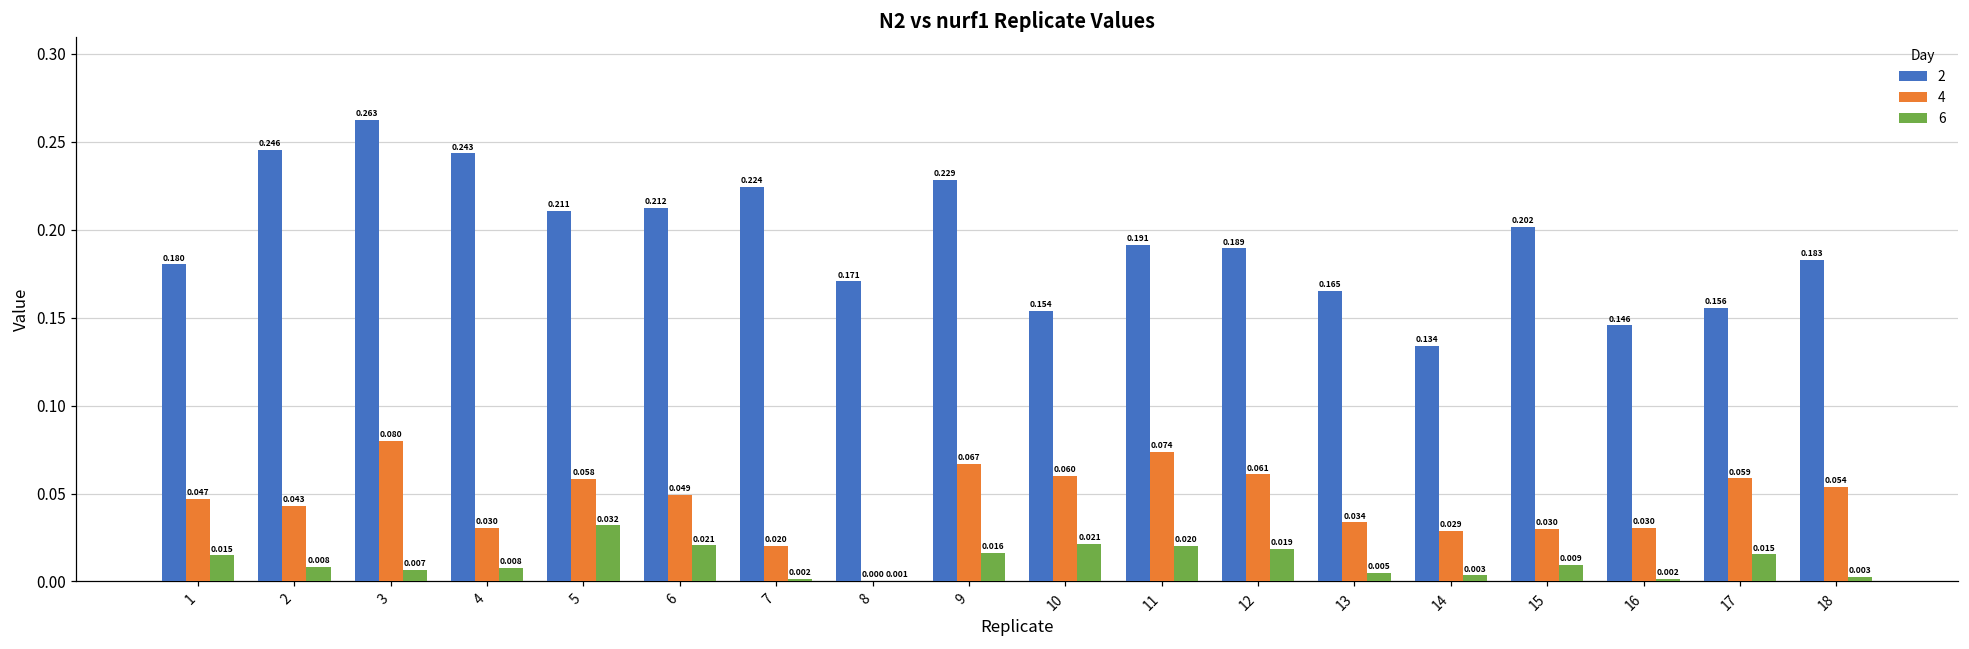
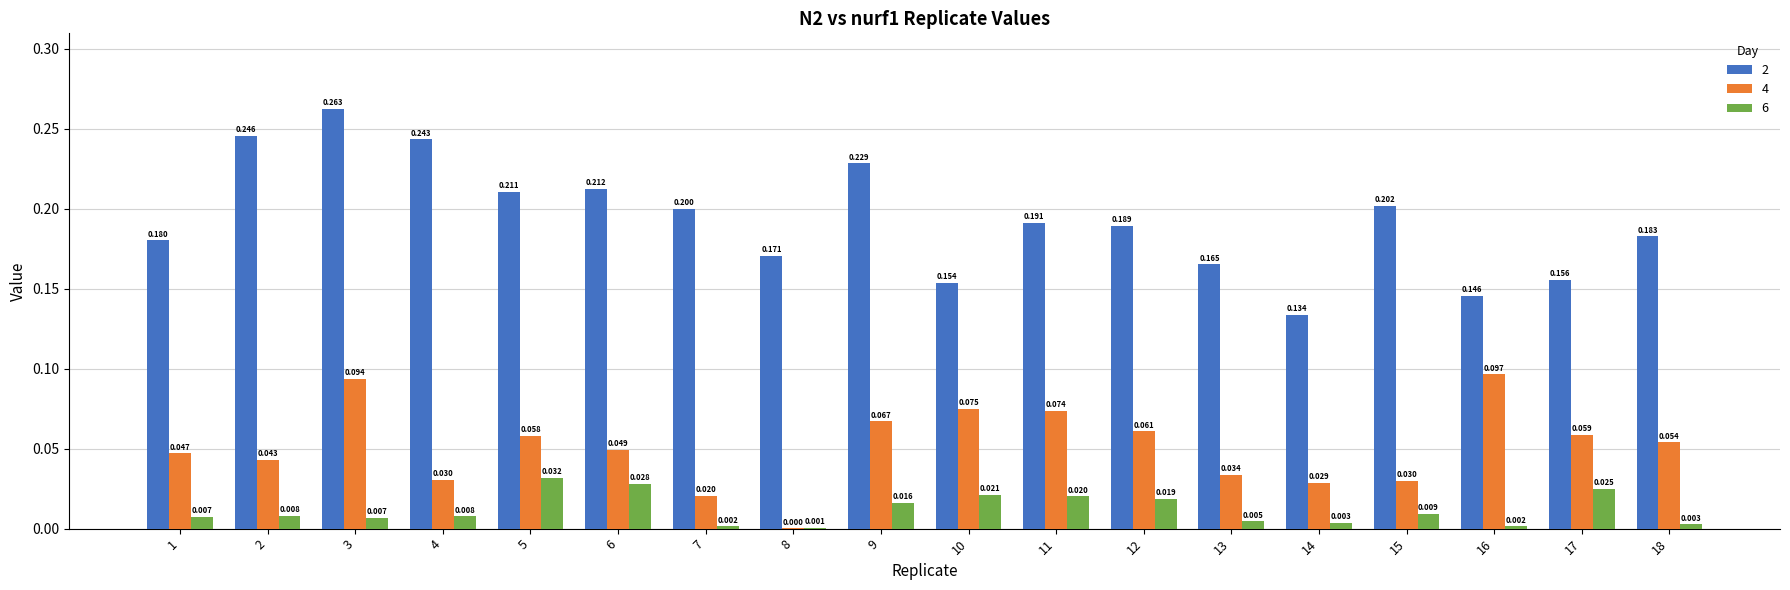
  {
    "2": {
      "1": 0.180,
      "2": 0.246,
      "3": 0.263,
      "4": 0.243,
      "5": 0.211,
      "6": 0.212,
-     "7": 0.224,
+     "7": 0.200,
      "8": 0.171,
      "9": 0.229,
      "10": 0.154,
      "11": 0.191,
      "12": 0.189,
      "13": 0.165,
      "14": 0.134,
      "15": 0.202,
      "16": 0.146,
      "17": 0.156,
      "18": 0.183
    },
    "4": {
      "1": 0.047,
      "2": 0.043,
-     "3": 0.080,
+     "3": 0.094,
      "4": 0.030,
      "5": 0.058,
      "6": 0.049,
      "7": 0.020,
      "8": 0.000,
      "9": 0.067,
-     "10": 0.060,
+     "10": 0.075,
      "11": 0.074,
      "12": 0.061,
      "13": 0.034,
      "14": 0.029,
      "15": 0.030,
-     "16": 0.030,
+     "16": 0.097,
      "17": 0.059,
      "18": 0.054
    },
    "6": {
-     "1": 0.015,
+     "1": 0.007,
      "2": 0.008,
      "3": 0.007,
      "4": 0.008,
      "5": 0.032,
-     "6": 0.021,
+     "6": 0.028,
      "7": 0.002,
      "8": 0.001,
      "9": 0.016,
      "10": 0.021,
      "11": 0.020,
      "12": 0.019,
      "13": 0.005,
      "14": 0.003,
      "15": 0.009,
      "16": 0.002,
-     "17": 0.015,
+     "17": 0.025,
      "18": 0.003
    }
  }
